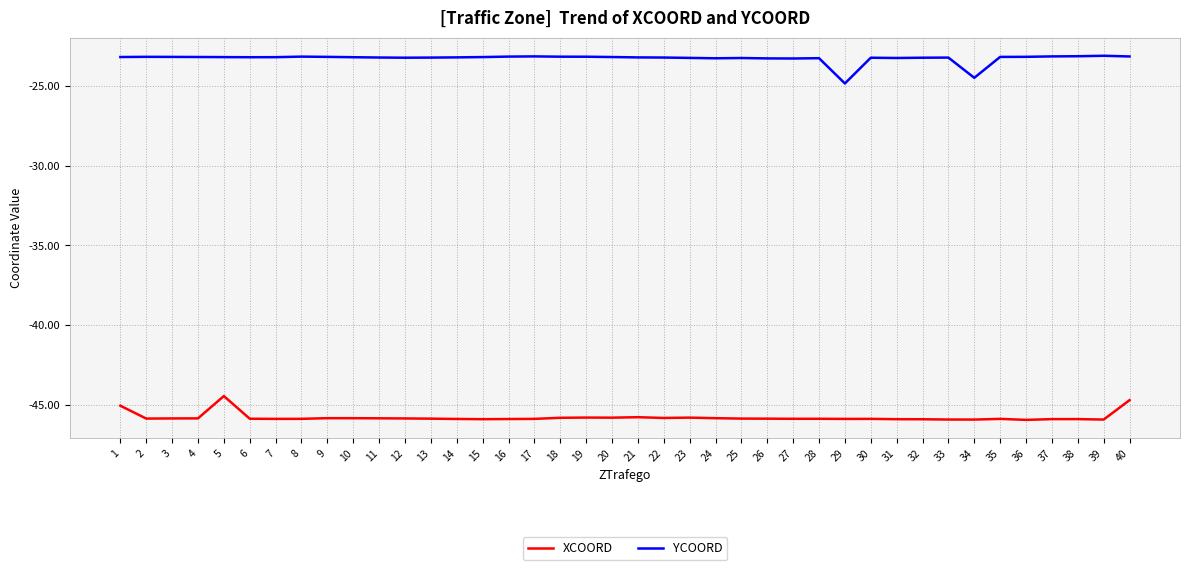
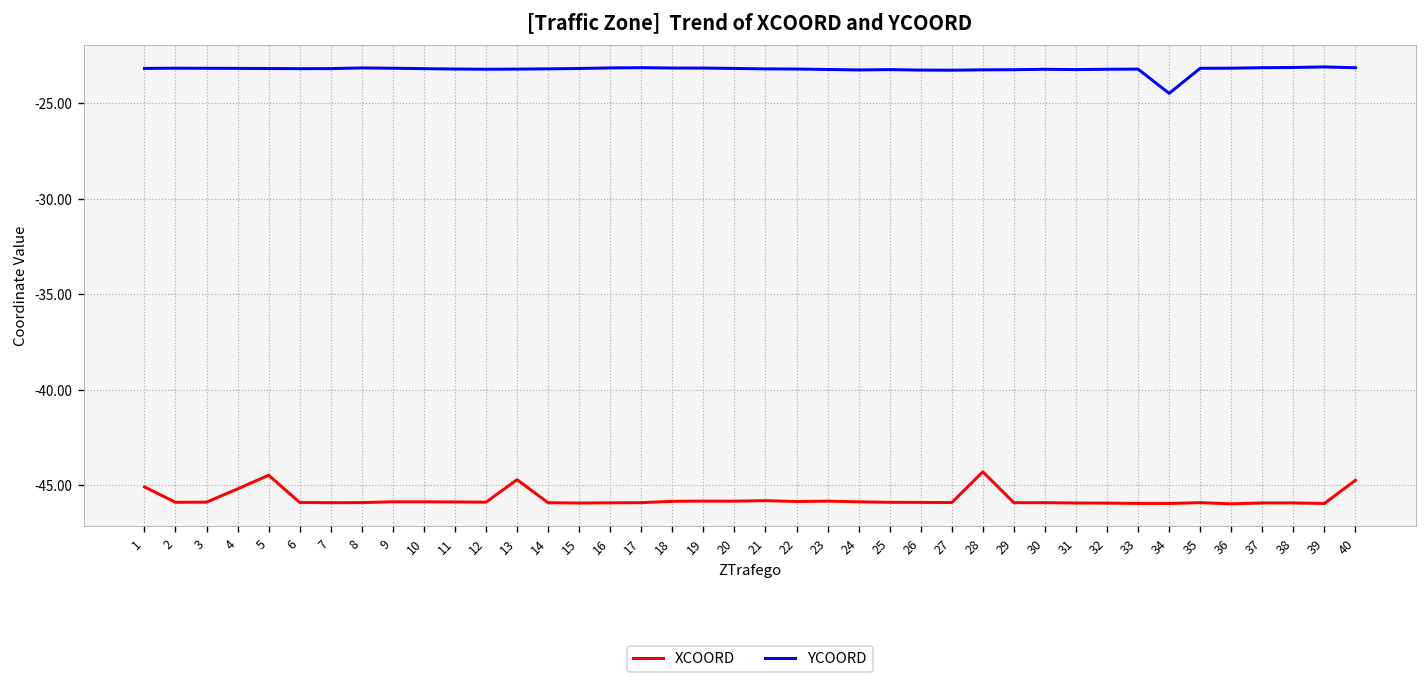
  {
    "XCOORD": {
      "1": -45.1,
      "2": -45.9,
      "3": -45.9,
-     "4": -45.9,
+     "4": -45.2,
      "5": -44.5,
      "6": -45.9,
      "7": -45.9,
      "8": -45.9,
      "9": -45.9,
      "10": -45.9,
      "11": -45.9,
      "12": -45.9,
-     "13": -45.9,
+     "13": -44.7,
      "14": -45.9,
      "15": -45.9,
      "16": -45.9,
      "17": -45.9,
      "18": -45.8,
      "19": -45.8,
      "20": -45.8,
      "21": -45.8,
      "22": -45.8,
      "23": -45.8,
      "24": -45.9,
      "25": -45.9,
      "26": -45.9,
      "27": -45.9,
-     "28": -45.9,
+     "28": -44.3,
      "29": -45.9,
      "30": -45.9,
      "31": -45.9,
      "32": -45.9,
      "33": -45.9,
      "34": -45.9,
      "35": -45.9,
      "36": -46.0,
      "37": -45.9,
      "38": -45.9,
      "39": -45.9,
      "40": -44.7
    },
    "YCOORD": {
      "1": -23.2,
      "2": -23.2,
      "3": -23.2,
      "4": -23.2,
      "5": -23.2,
      "6": -23.2,
      "7": -23.2,
      "8": -23.2,
      "9": -23.2,
      "10": -23.2,
      "11": -23.2,
      "12": -23.2,
      "13": -23.2,
      "14": -23.2,
      "15": -23.2,
      "16": -23.2,
      "17": -23.2,
      "18": -23.2,
      "19": -23.2,
      "20": -23.2,
      "21": -23.2,
      "22": -23.2,
      "23": -23.2,
      "24": -23.3,
      "25": -23.3,
      "26": -23.3,
      "27": -23.3,
      "28": -23.3,
-     "29": -24.8,
+     "29": -23.3,
      "30": -23.2,
      "31": -23.3,
      "32": -23.2,
      "33": -23.2,
      "34": -24.5,
      "35": -23.2,
      "36": -23.2,
      "37": -23.2,
      "38": -23.1,
      "39": -23.1,
      "40": -23.2
    }
  }
